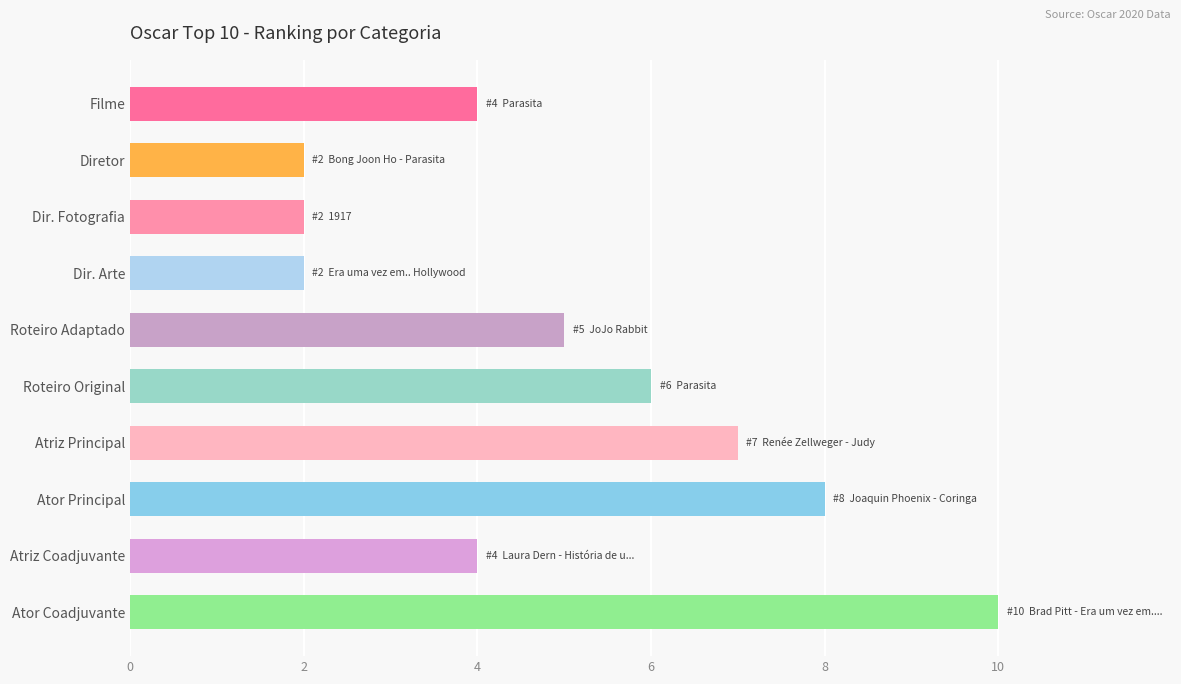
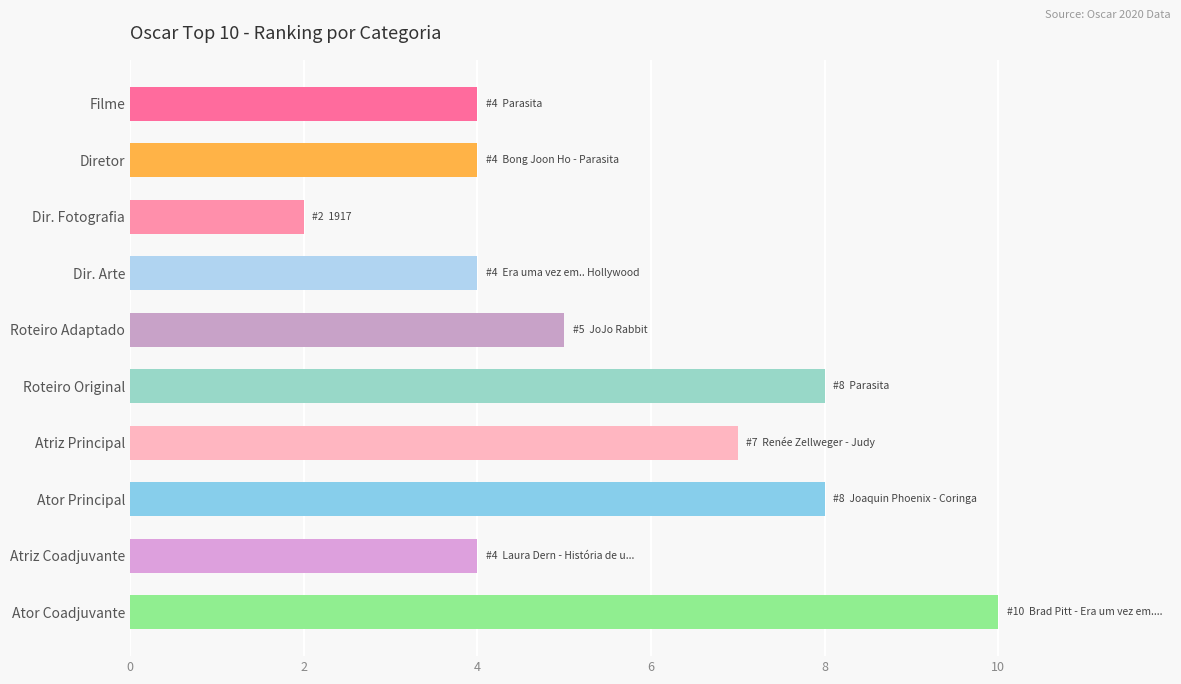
  {
    "Filme": 4,
-   "Diretor": 2,
+   "Diretor": 4,
    "Dir. Fotografia": 2,
-   "Dir. Arte": 2,
+   "Dir. Arte": 4,
    "Roteiro Adaptado": 5,
-   "Roteiro Original": 6,
+   "Roteiro Original": 8,
    "Atriz Principal": 7,
    "Ator Principal": 8,
    "Atriz Coadjuvante": 4,
    "Ator Coadjuvante": 10
  }
